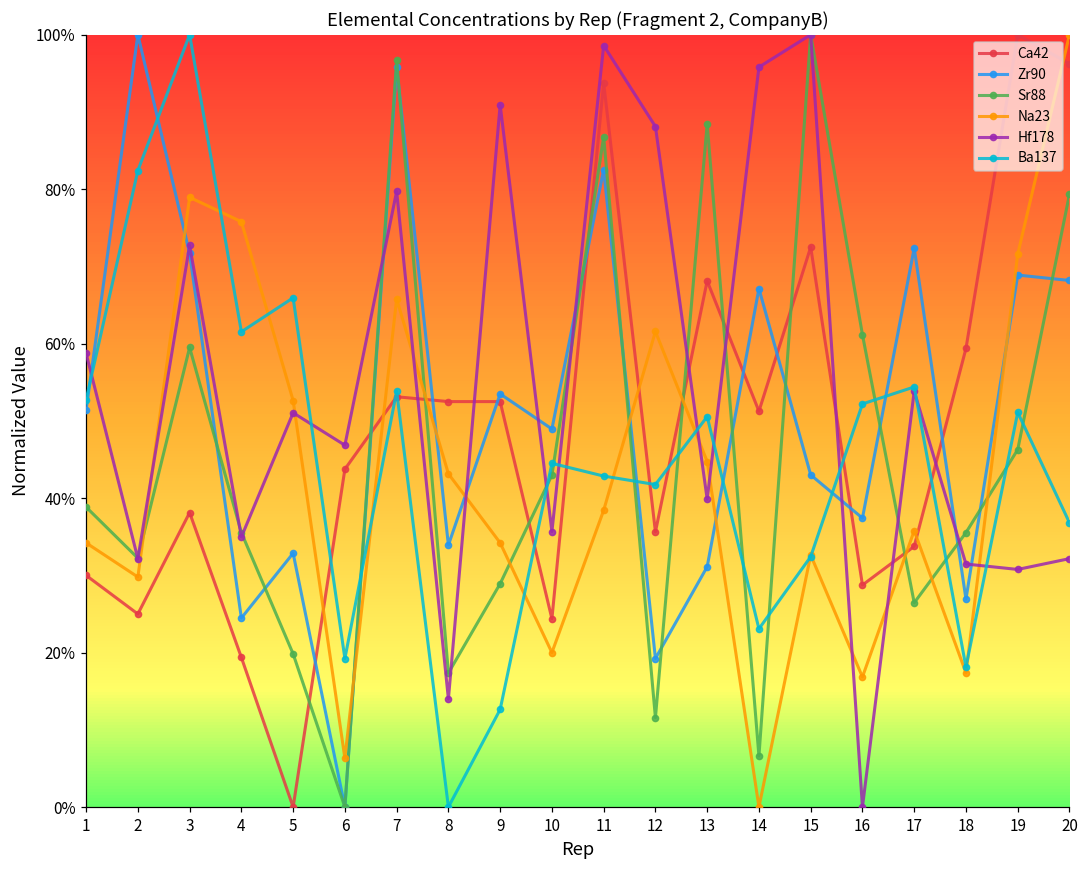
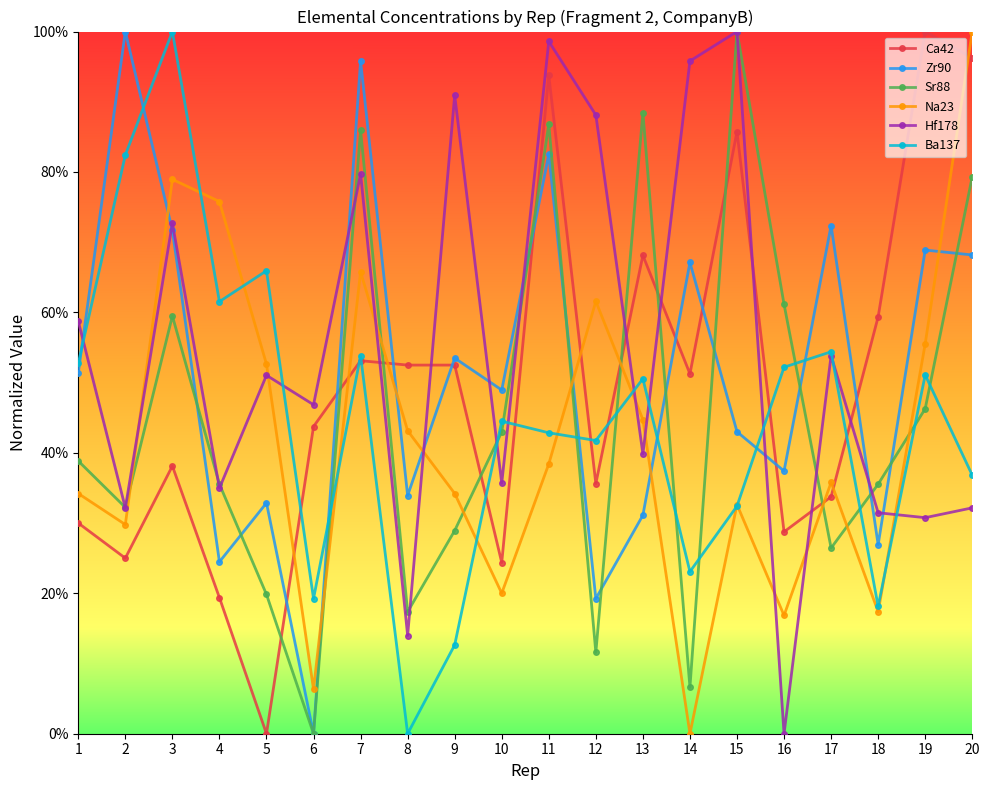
  {
    "Ca42": {
      "1": "30%",
      "2": "25%",
      "3": "38%",
      "4": "19%",
      "5": "0%",
      "6": "44%",
      "7": "53%",
      "8": "53%",
      "9": "53%",
      "10": "24%",
      "11": "94%",
      "12": "36%",
      "13": "68%",
      "14": "51%",
-     "15": "73%",
+     "15": "86%",
      "16": "29%",
      "17": "34%",
      "18": "59%",
      "19": "100%",
      "20": "96%"
    },
    "Sr88": {
      "1": "39%",
      "3": "60%",
      "4": "36%",
      "5": "20%",
-     "7": "97%",
+     "7": "86%",
      "8": "17%",
      "9": "29%",
      "10": "43%",
      "11": "87%",
      "12": "12%",
      "13": "88%",
      "14": "7%",
      "16": "61%",
      "17": "26%",
      "18": "36%",
      "19": "46%",
      "20": "79%"
    },
    "Na23": {
      "1": "34%",
      "2": "30%",
      "3": "79%",
      "4": "76%",
      "5": "53%",
      "6": "6%",
      "7": "66%",
      "8": "43%",
      "9": "34%",
      "10": "20%",
      "11": "38%",
      "12": "62%",
      "13": "45%",
      "14": "0%",
      "16": "17%",
      "17": "36%",
      "18": "17%",
-     "19": "72%",
+     "19": "56%",
      "20": "100%"
    },
    "Hf178": {
      "1": "59%",
      "3": "73%",
      "4": "35%",
      "5": "51%",
      "6": "47%",
      "7": "80%",
      "8": "14%",
      "9": "91%",
      "10": "36%",
      "11": "99%",
      "12": "88%",
      "13": "40%",
      "14": "96%",
      "16": "0%",
      "17": "54%",
      "18": "31%",
      "19": "31%",
      "20": "32%"
    }
  }
